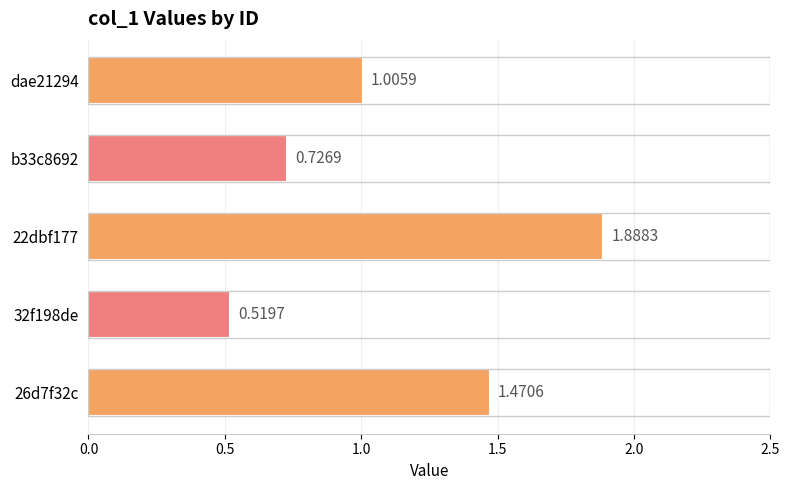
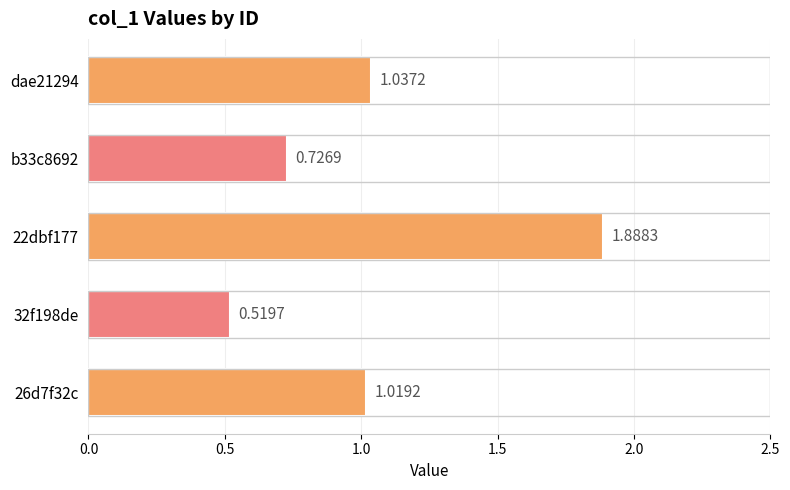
  {
-   "dae21294": 1.0059,
+   "dae21294": 1.0372,
    "b33c8692": 0.7269,
    "22dbf177": 1.8883,
    "32f198de": 0.5197,
-   "26d7f32c": 1.4706
+   "26d7f32c": 1.0192
  }
